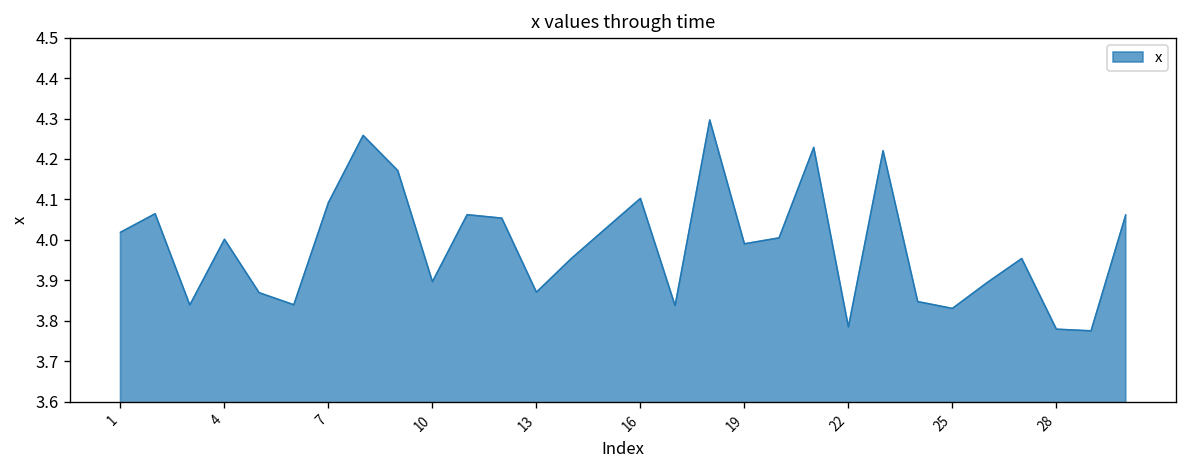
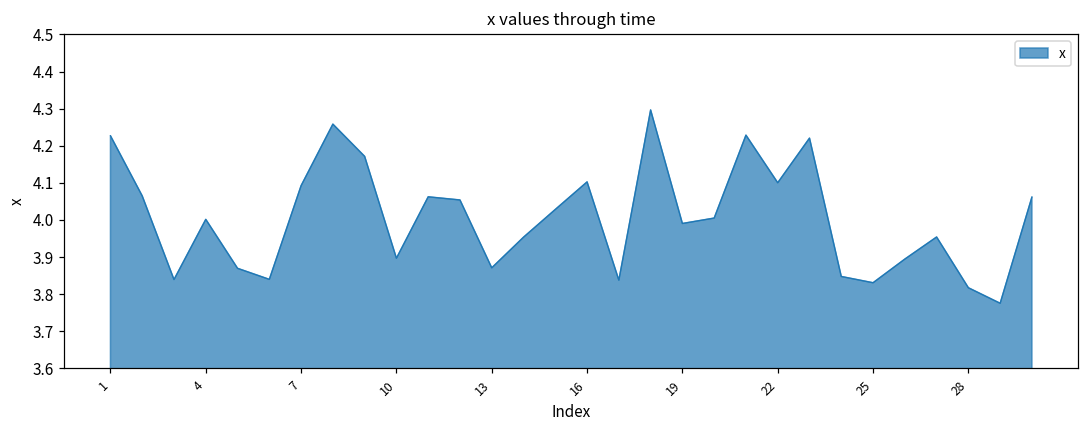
  {
-   "1": 4.02,
+   "1": 4.23,
    "4": 4.00,
    "7": 4.09,
    "10": 3.90,
    "13": 3.87,
    "16": 4.10,
    "19": 3.99,
-   "22": 3.79,
+   "22": 4.10,
    "25": 3.83,
-   "28": 3.78
+   "28": 3.82
  }
